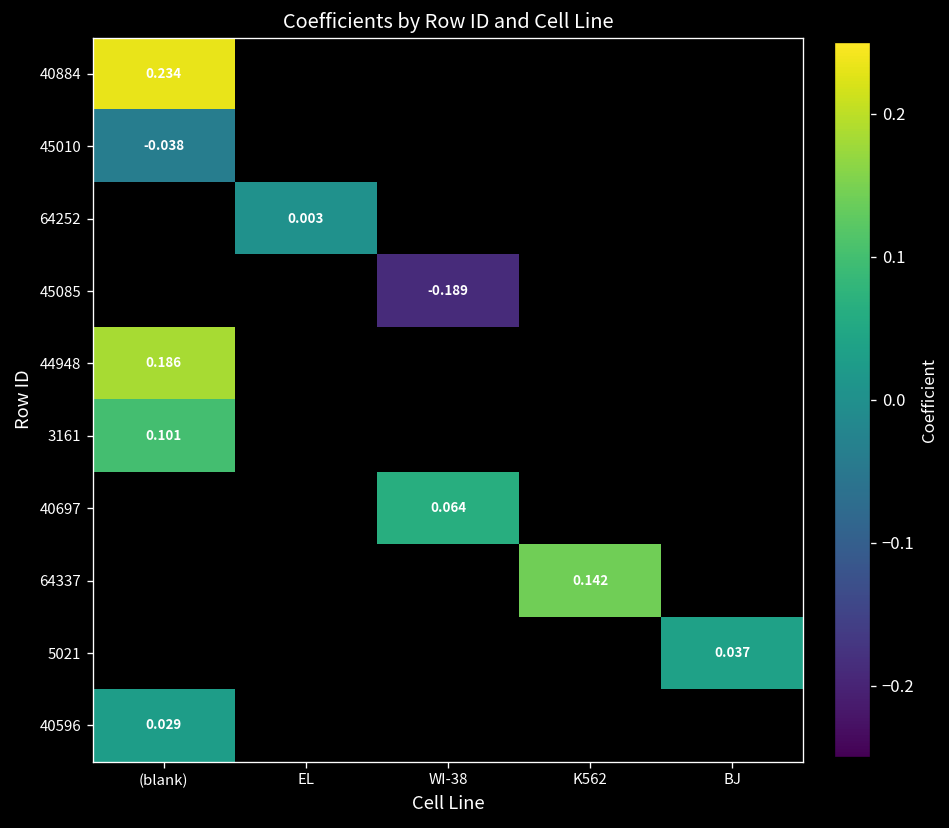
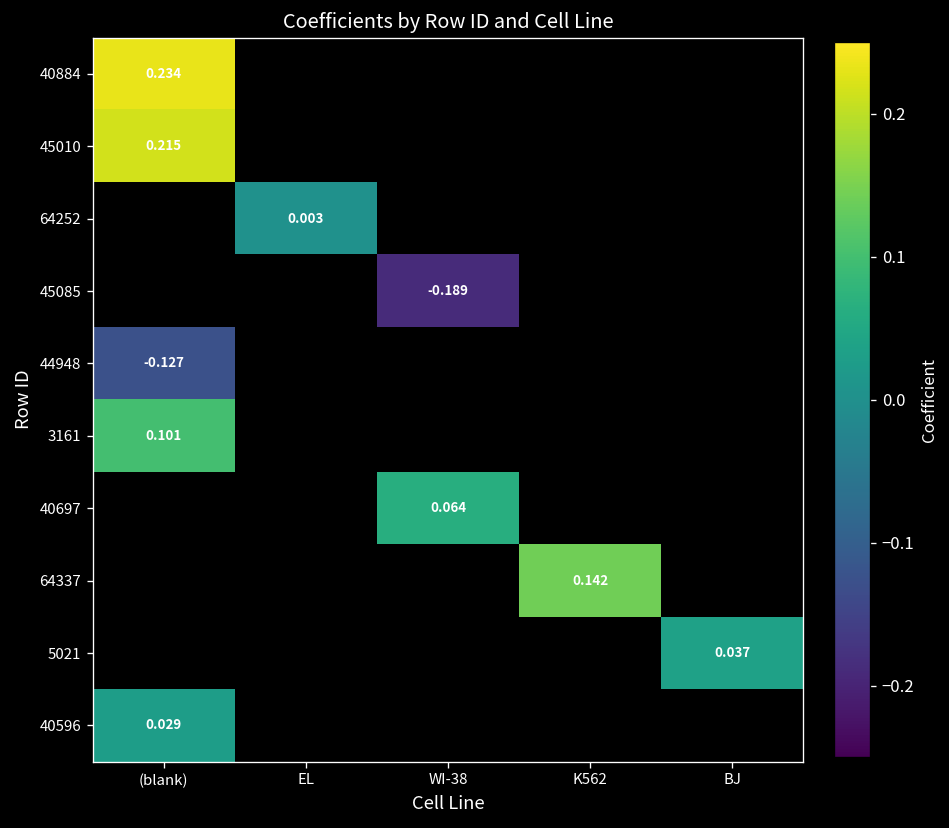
  {
    "40884": {
      "(blank)": 0.234
    },
    "45010": {
-     "(blank)": -0.038
+     "(blank)": 0.215
    },
    "64252": {
      "EL": 0.003
    },
    "45085": {
      "WI-38": -0.189
    },
    "44948": {
-     "(blank)": 0.186
+     "(blank)": -0.127
    },
    "3161": {
      "(blank)": 0.101
    },
    "40697": {
      "WI-38": 0.064
    },
    "64337": {
      "K562": 0.142
    },
    "5021": {
      "BJ": 0.037
    },
    "40596": {
      "(blank)": 0.029
    }
  }
